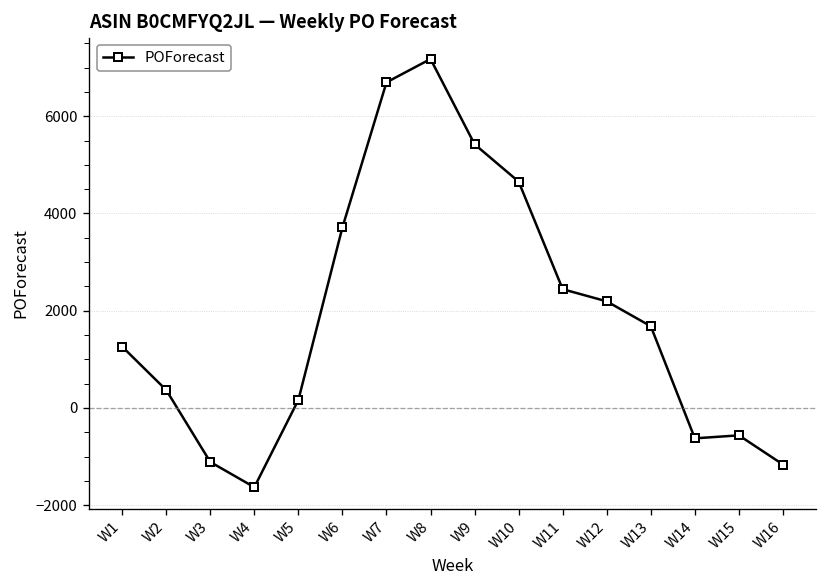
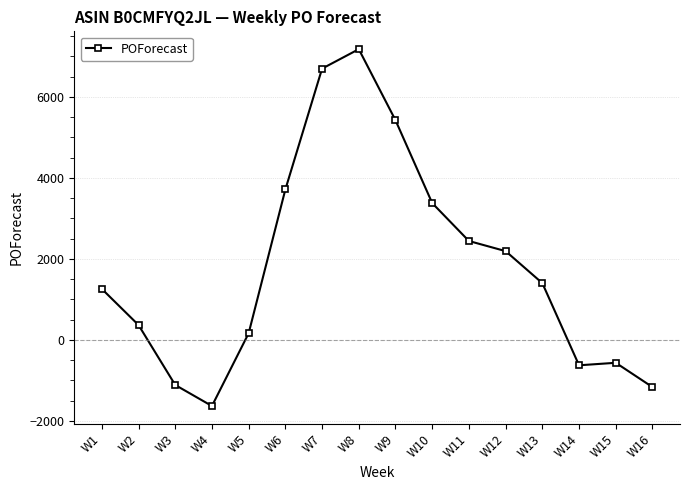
  {
    "W1": 1300,
    "W2": 400,
    "W3": -1100,
    "W4": -1600,
    "W5": 200,
    "W6": 3700,
    "W7": 6700,
    "W8": 7200,
    "W9": 5400,
-   "W10": 4700,
+   "W10": 3400,
    "W11": 2400,
    "W12": 2200,
-   "W13": 1700,
+   "W13": 1400,
    "W14": -600,
    "W15": -600,
    "W16": -1200
  }
